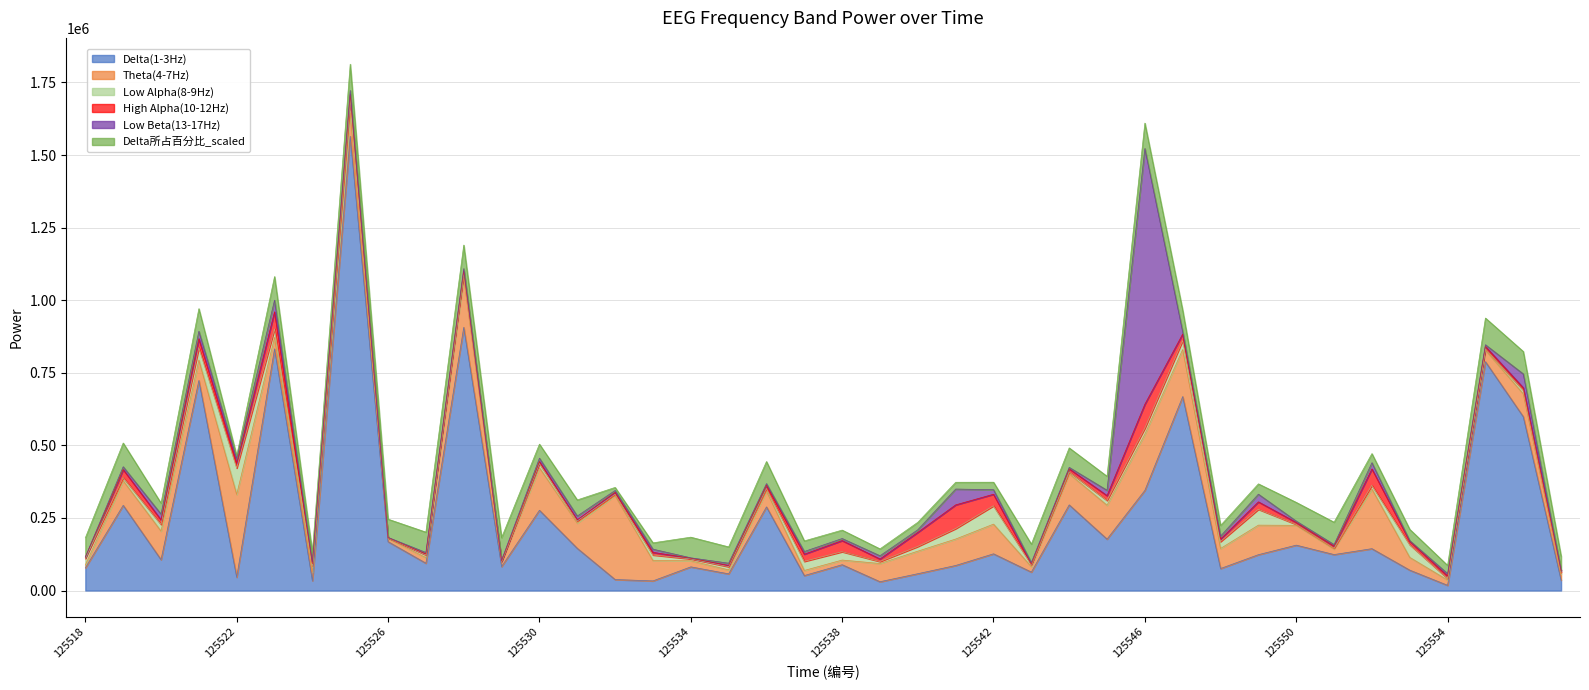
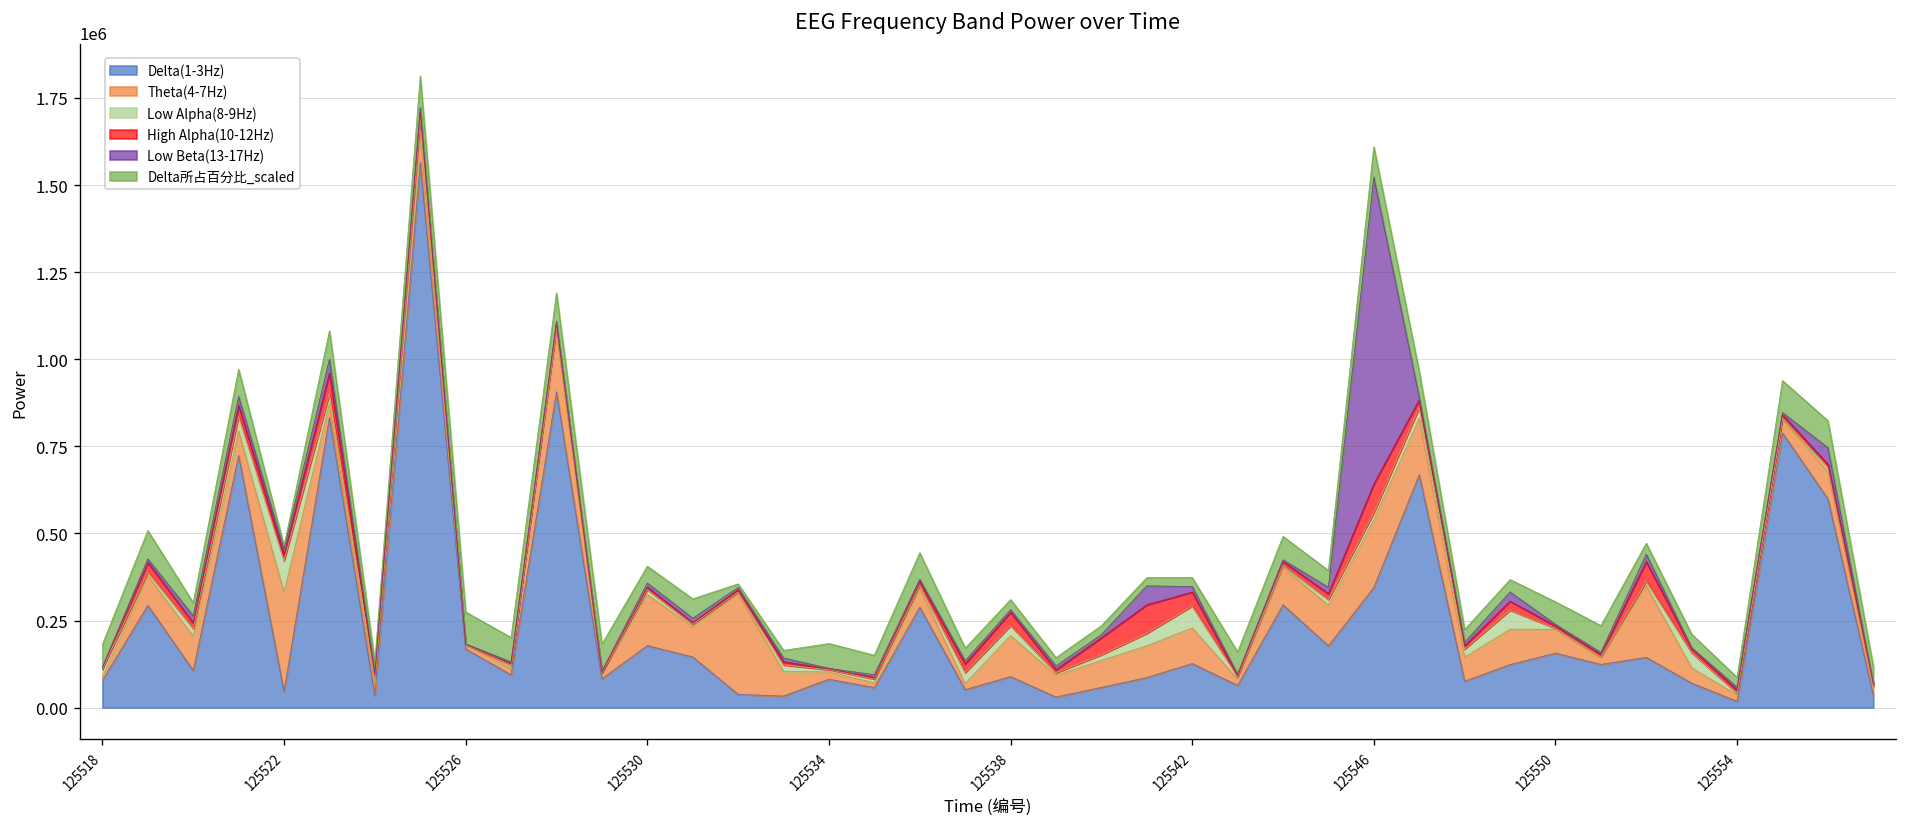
  {
    "Delta(1-3Hz)": {
      "125518": 80000,
      "125522": 50000,
      "125526": 170000,
-     "125530": 280000,
+     "125530": 180000,
      "125534": 80000,
      "125538": 90000,
      "125542": 130000,
      "125546": 340000,
      "125550": 160000,
      "125554": 20000
    },
    "Theta(4-7Hz)": {
      "125518": 10000,
      "125522": 290000,
      "125530": 150000,
-     "125538": 20000,
+     "125538": 120000,
      "125542": 100000,
      "125546": 190000
    },
    "Low Alpha(8-9Hz)": {
      "125522": 90000,
      "125538": 30000,
      "125542": 60000,
      "125546": 20000
    },
    "High Alpha(10-12Hz)": {
      "125522": 20000,
      "125542": 40000,
      "125546": 80000
    },
    "Low Beta(13-17Hz)": {
      "125522": 20000,
      "125530": 10000,
      "125542": 20000,
      "125546": 880000
    },
    "Delta所占百分比_scaled": {
      "125518": 70000,
      "125522": 10000,
-     "125526": 60000,
+     "125526": 90000,
      "125530": 50000,
      "125534": 70000,
      "125538": 30000,
      "125542": 30000,
      "125546": 90000,
      "125550": 60000,
      "125554": 30000
    }
  }
